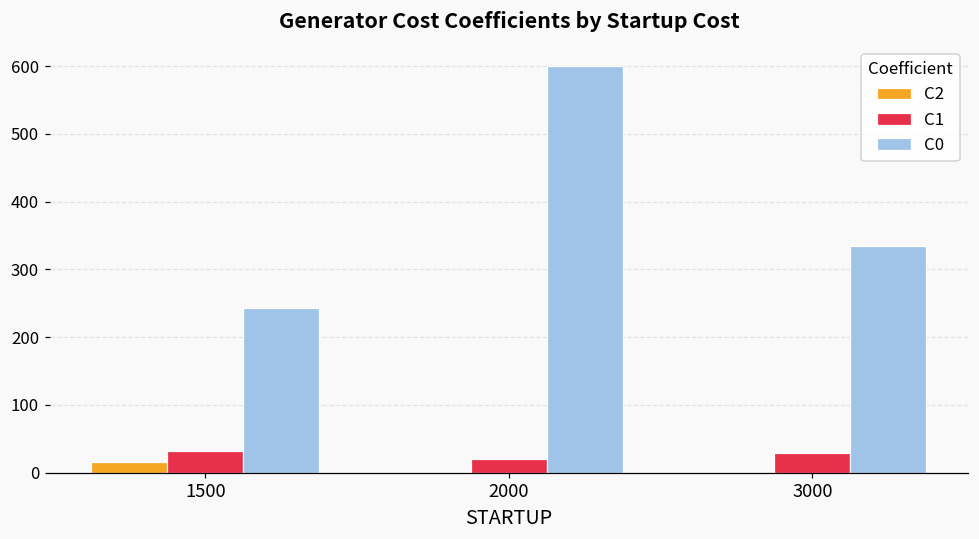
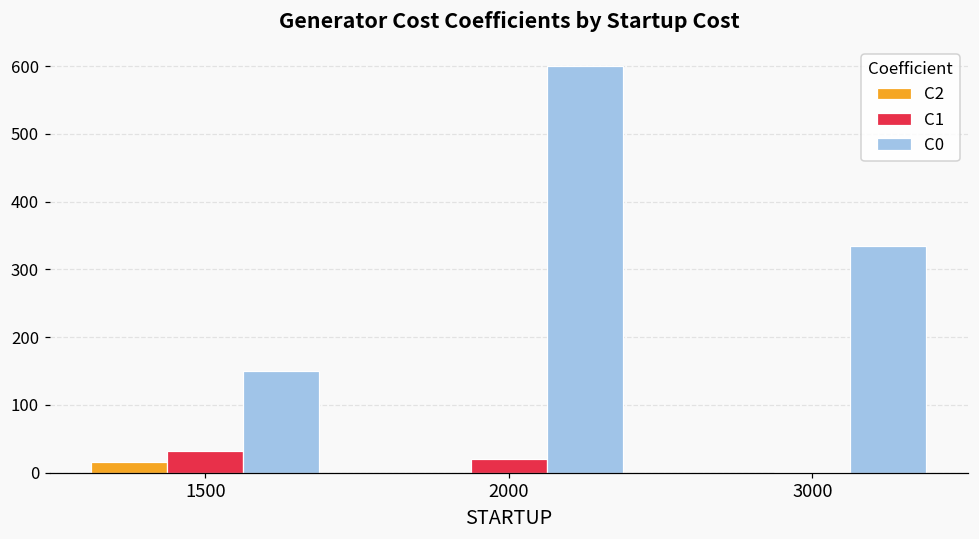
  {
    "C2": {
      "1500": 20
    },
    "C1": {
      "1500": 30,
      "2000": 20,
-     "3000": 30
+     "3000": 0
    },
    "C0": {
-     "1500": 240,
+     "1500": 150,
      "2000": 600,
      "3000": 340
    }
  }
